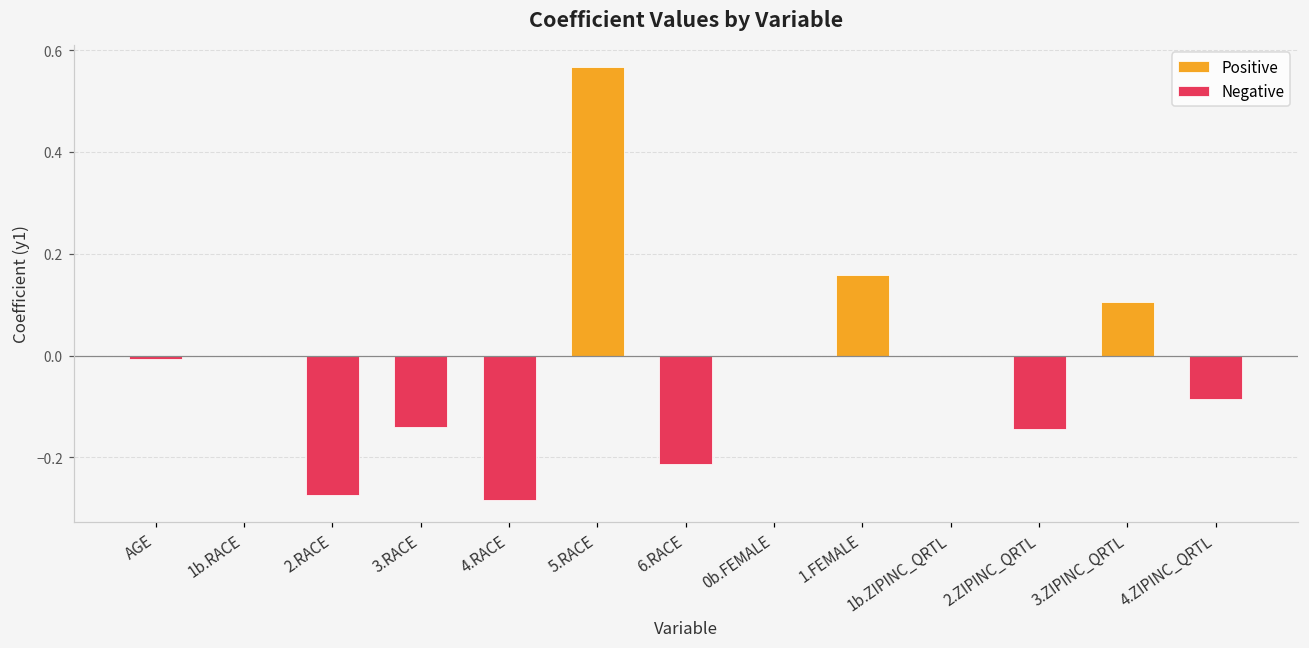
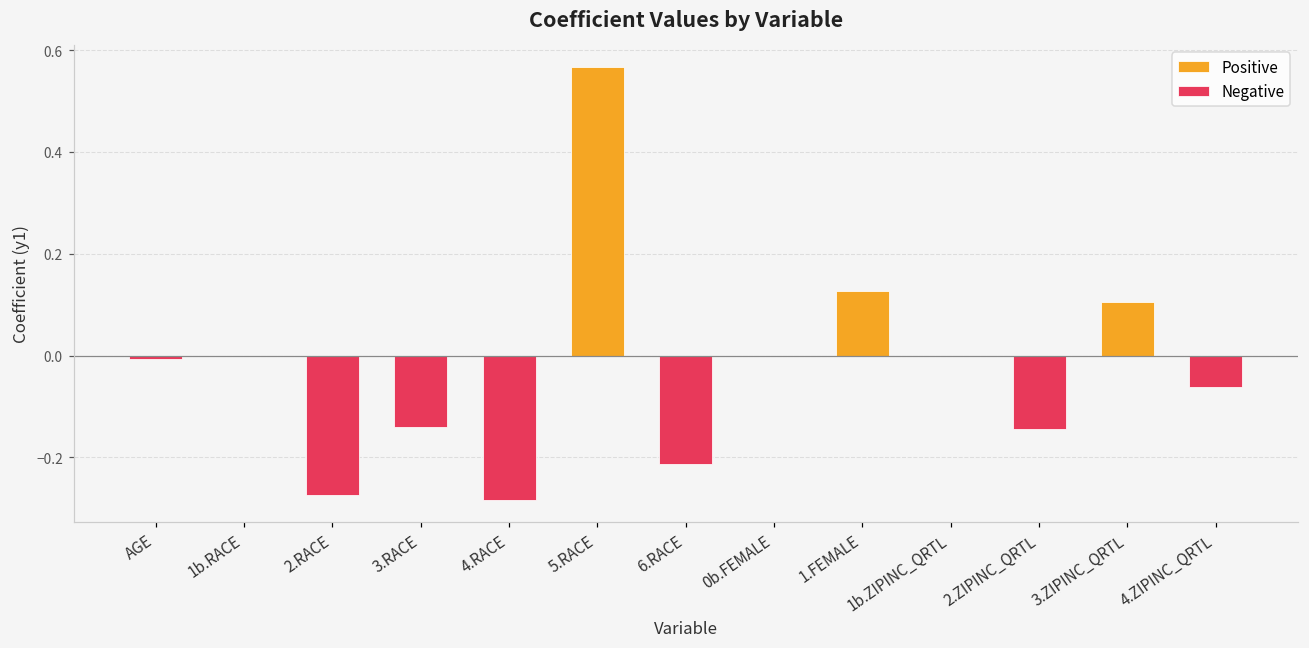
  {
    "Positive": {
      "AGE": 0.00,
      "1b.RACE": 0.00,
      "2.RACE": 0.00,
      "3.RACE": 0.00,
      "4.RACE": 0.00,
      "5.RACE": 0.57,
      "6.RACE": 0.00,
      "0b.FEMALE": 0.00,
-     "1.FEMALE": 0.16,
+     "1.FEMALE": 0.13,
      "1b.ZIPINC_QRTL": 0.00,
      "2.ZIPINC_QRTL": 0.00,
      "3.ZIPINC_QRTL": 0.11,
      "4.ZIPINC_QRTL": 0.00
    },
    "Negative": {
      "AGE": -0.01,
      "1b.RACE": 0.00,
      "2.RACE": -0.27,
      "3.RACE": -0.14,
      "4.RACE": -0.28,
      "5.RACE": 0.00,
      "6.RACE": -0.21,
      "0b.FEMALE": 0.00,
      "1.FEMALE": 0.00,
      "1b.ZIPINC_QRTL": 0.00,
      "2.ZIPINC_QRTL": -0.14,
      "3.ZIPINC_QRTL": 0.00,
-     "4.ZIPINC_QRTL": -0.09
+     "4.ZIPINC_QRTL": -0.06
    }
  }
